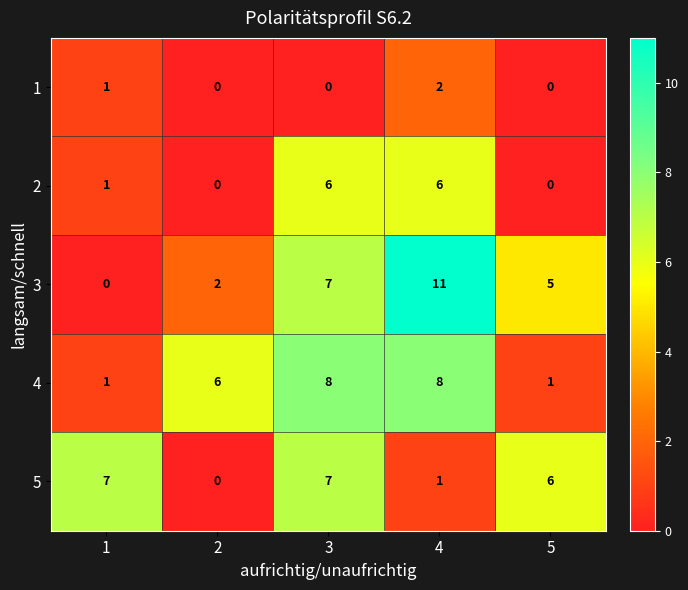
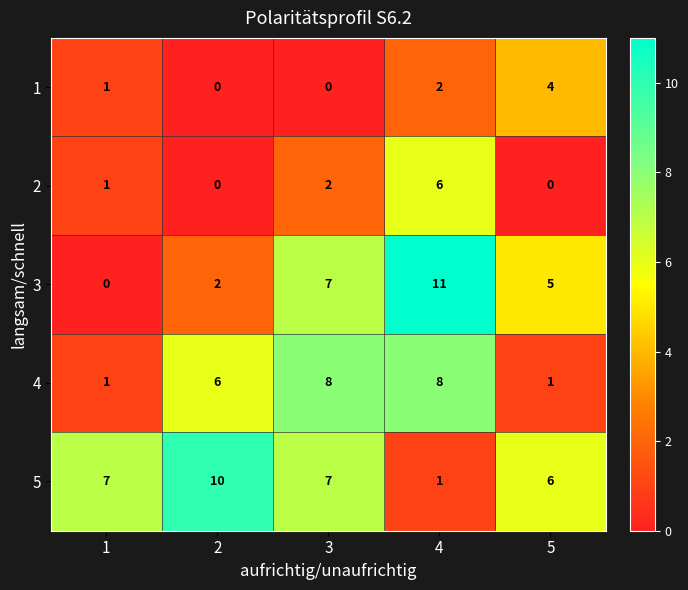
  {
    "1": {
      "1": 1,
      "2": 0,
      "3": 0,
      "4": 2,
-     "5": 0
+     "5": 4
    },
    "2": {
      "1": 1,
      "2": 0,
-     "3": 6,
+     "3": 2,
      "4": 6,
      "5": 0
    },
    "3": {
      "1": 0,
      "2": 2,
      "3": 7,
      "4": 11,
      "5": 5
    },
    "4": {
      "1": 1,
      "2": 6,
      "3": 8,
      "4": 8,
      "5": 1
    },
    "5": {
      "1": 7,
-     "2": 0,
+     "2": 10,
      "3": 7,
      "4": 1,
      "5": 6
    }
  }
